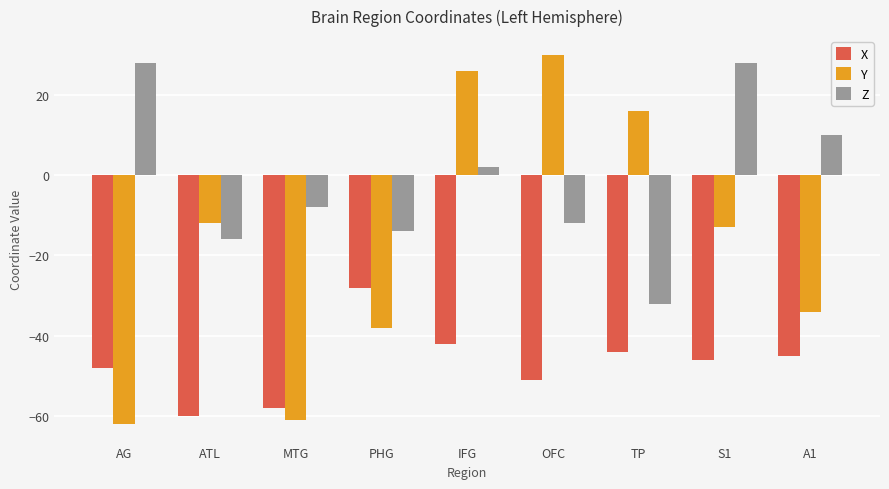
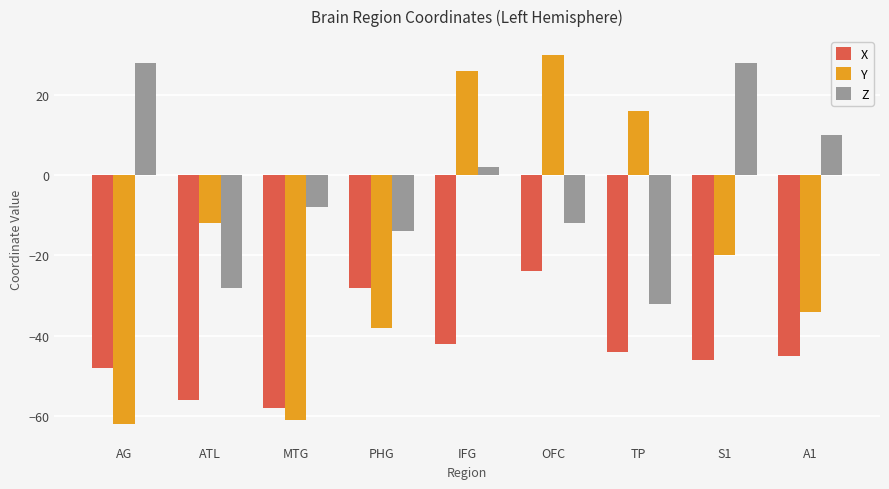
  {
    "X": {
      "AG": -48,
-     "ATL": -60,
+     "ATL": -56,
      "MTG": -58,
      "PHG": -28,
      "IFG": -42,
-     "OFC": -51,
+     "OFC": -24,
      "TP": -44,
      "S1": -46,
      "A1": -45
    },
    "Y": {
      "AG": -62,
      "ATL": -12,
      "MTG": -61,
      "PHG": -38,
      "IFG": 26,
      "OFC": 30,
      "TP": 16,
-     "S1": -13,
+     "S1": -20,
      "A1": -34
    },
    "Z": {
      "AG": 28,
-     "ATL": -16,
+     "ATL": -28,
      "MTG": -8,
      "PHG": -14,
      "IFG": 2,
      "OFC": -12,
      "TP": -32,
      "S1": 28,
      "A1": 10
    }
  }
